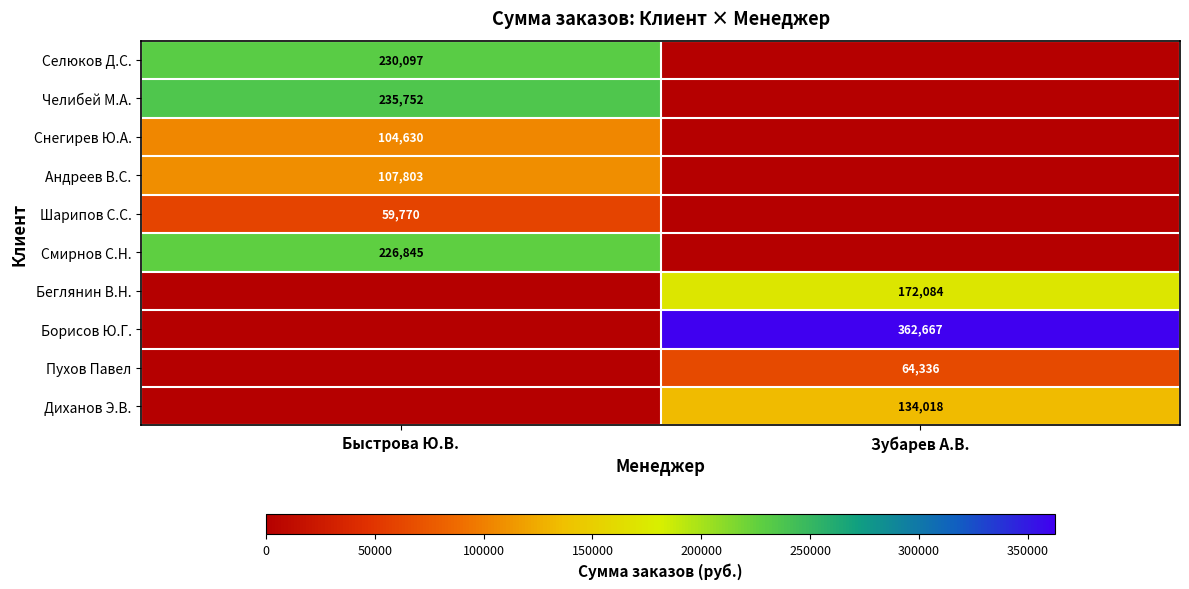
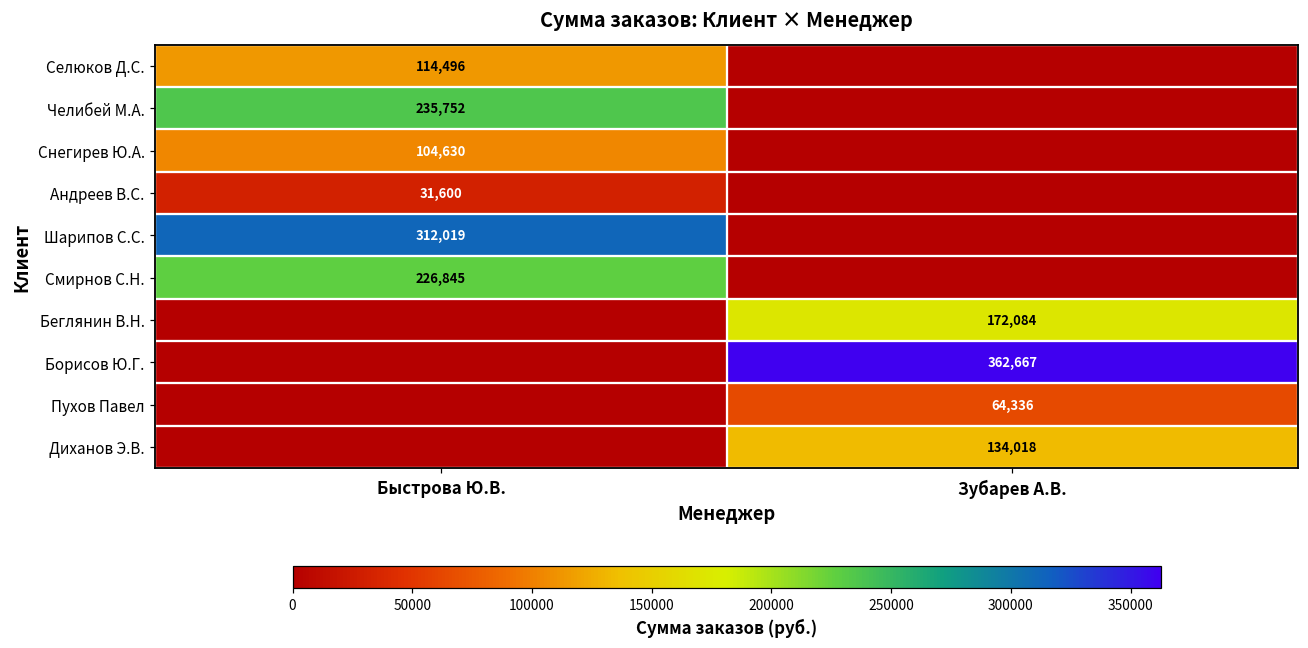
  {
    "Селюков Д.С.": {
-     "Быстрова Ю.В.": "230,097"
+     "Быстрова Ю.В.": "114,496"
    },
    "Челибей М.А.": {
      "Быстрова Ю.В.": "235,752"
    },
    "Снегирев Ю.А.": {
      "Быстрова Ю.В.": "104,630"
    },
    "Андреев В.С.": {
-     "Быстрова Ю.В.": "107,803"
+     "Быстрова Ю.В.": "31,600"
    },
    "Шарипов С.С.": {
-     "Быстрова Ю.В.": "59,770"
+     "Быстрова Ю.В.": "312,019"
    },
    "Смирнов С.Н.": {
      "Быстрова Ю.В.": "226,845"
    },
    "Беглянин В.Н.": {
      "Зубарев А.В.": "172,084"
    },
    "Борисов Ю.Г.": {
      "Зубарев А.В.": "362,667"
    },
    "Пухов Павел": {
      "Зубарев А.В.": "64,336"
    },
    "Диханов Э.В.": {
      "Зубарев А.В.": "134,018"
    }
  }
